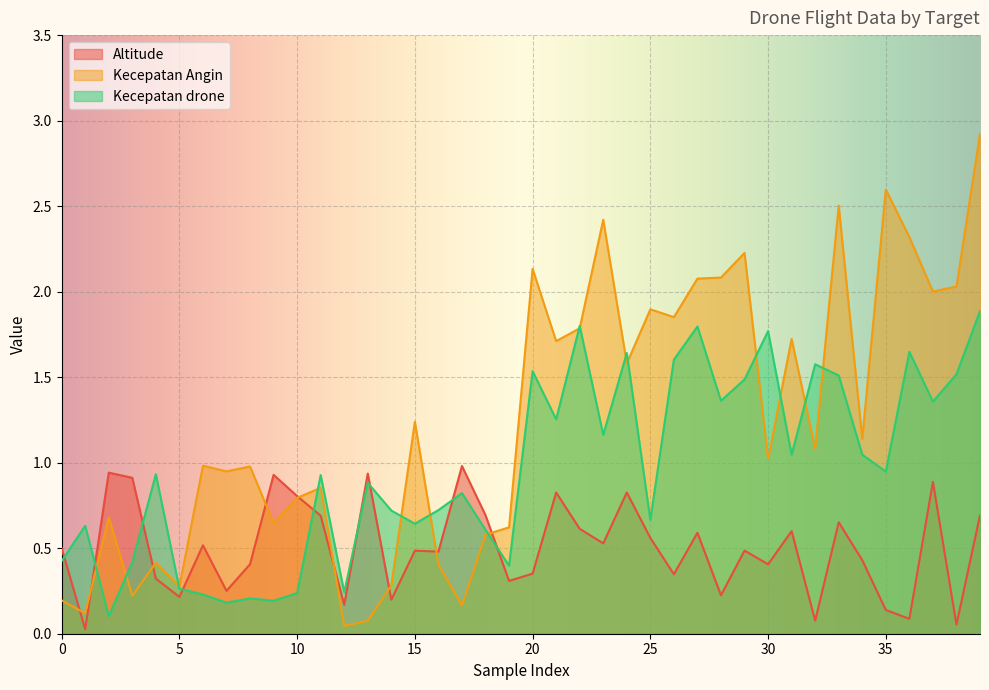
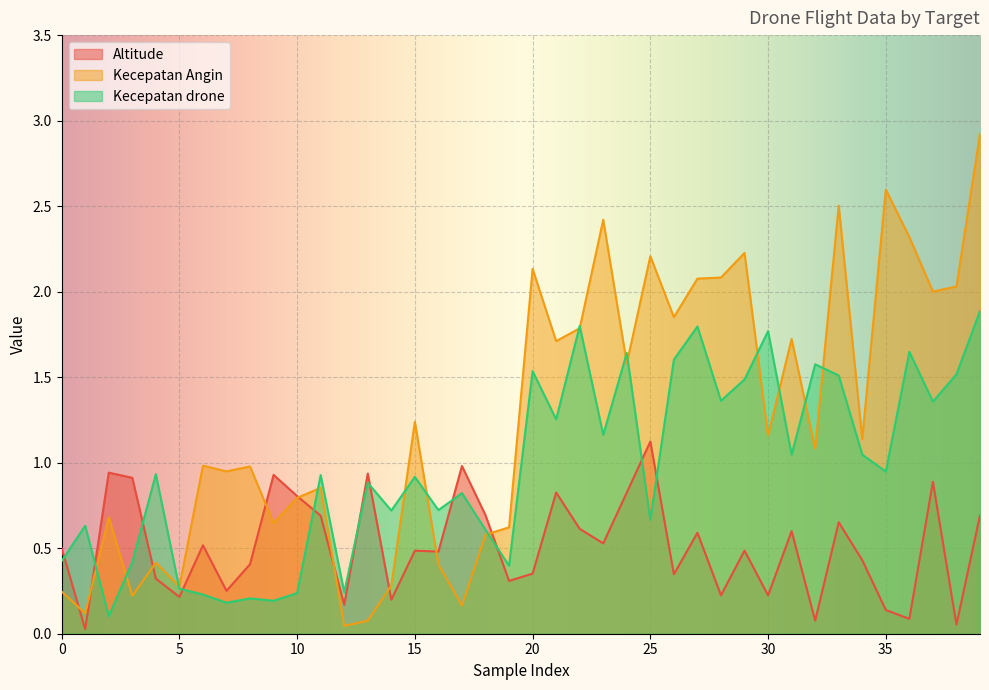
  {
    "Altitude": {
      "0": 0.50,
      "5": 0.22,
      "15": 0.49,
      "20": 0.35,
-     "25": 0.56,
-     "30": 0.41,
+     "25": 1.12,
+     "30": 0.22,
      "35": 0.14
    },
    "Kecepatan Angin": {
-     "0": 0.19,
+     "0": 0.25,
      "15": 1.24,
      "20": 2.13,
-     "25": 1.90,
-     "30": 1.02,
+     "25": 2.21,
+     "30": 1.16,
      "35": 2.60
    },
    "Kecepatan drone": {
      "0": 0.42,
      "10": 0.24,
-     "15": 0.64,
+     "15": 0.92,
      "20": 1.53,
      "25": 0.67,
      "30": 1.77,
      "35": 0.95
    }
  }
